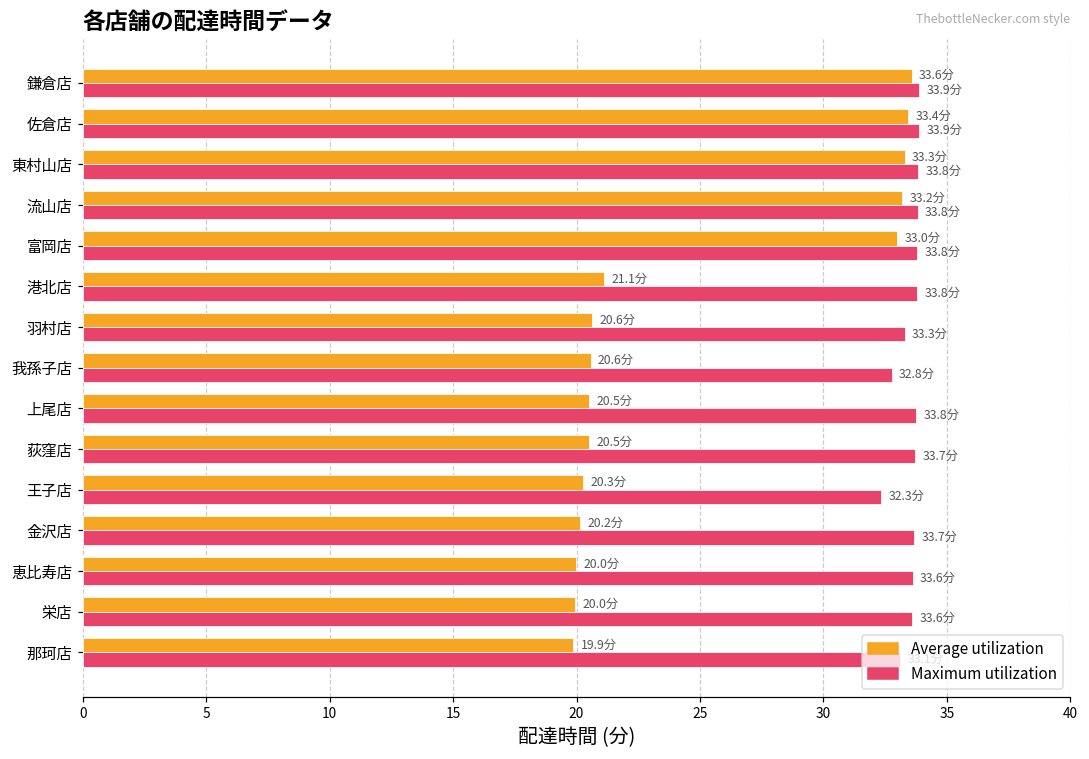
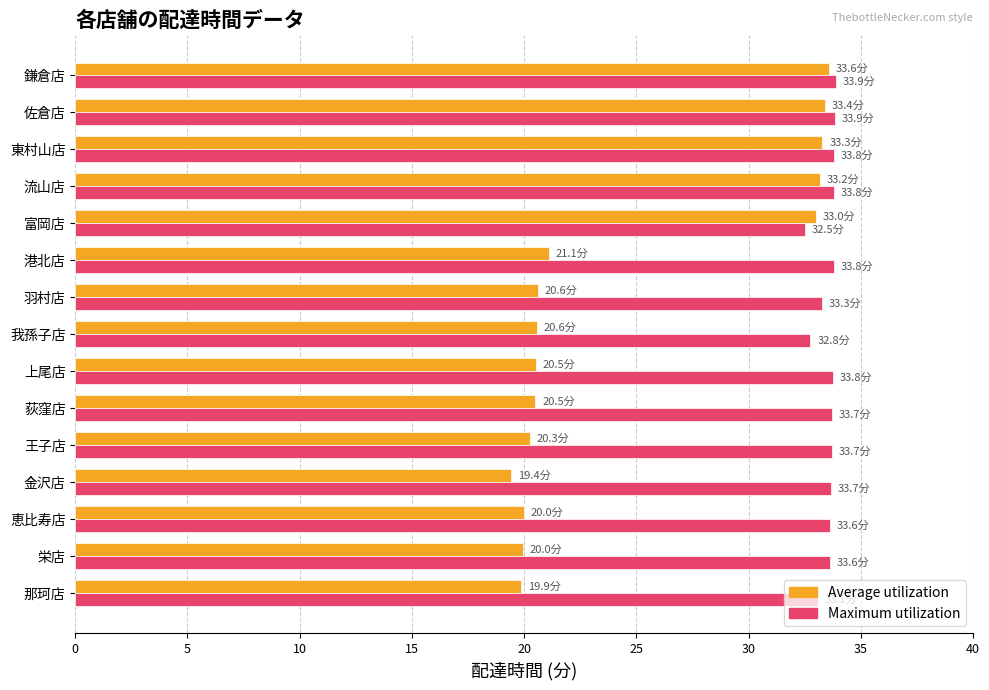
  {
    "Average utilization": {
      "鎌倉店": "33.6分",
      "佐倉店": "33.4分",
      "東村山店": "33.3分",
      "流山店": "33.2分",
      "富岡店": "33.0分",
      "港北店": "21.1分",
      "羽村店": "20.6分",
      "我孫子店": "20.6分",
      "上尾店": "20.5分",
      "荻窪店": "20.5分",
      "王子店": "20.3分",
-     "金沢店": "20.2分",
+     "金沢店": "19.4分",
      "恵比寿店": "20.0分",
      "栄店": "20.0分",
      "那珂店": "19.9分"
    },
    "Maximum utilization": {
      "鎌倉店": "33.9分",
      "佐倉店": "33.9分",
      "東村山店": "33.8分",
      "流山店": "33.8分",
-     "富岡店": "33.8分",
+     "富岡店": "32.5分",
      "港北店": "33.8分",
      "羽村店": "33.3分",
      "我孫子店": "32.8分",
      "上尾店": "33.8分",
      "荻窪店": "33.7分",
-     "王子店": "32.3分",
+     "王子店": "33.7分",
      "金沢店": "33.7分",
      "恵比寿店": "33.6分",
      "栄店": "33.6分"
    }
  }
